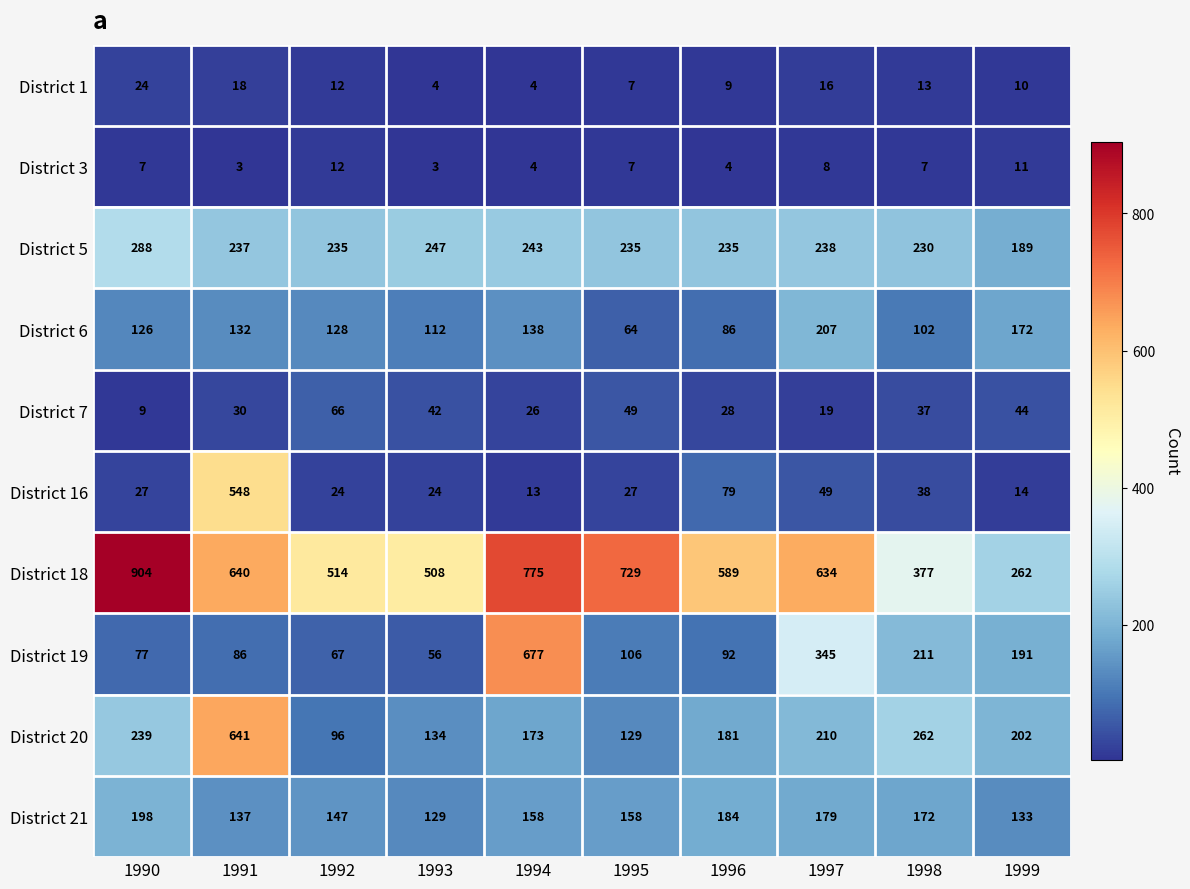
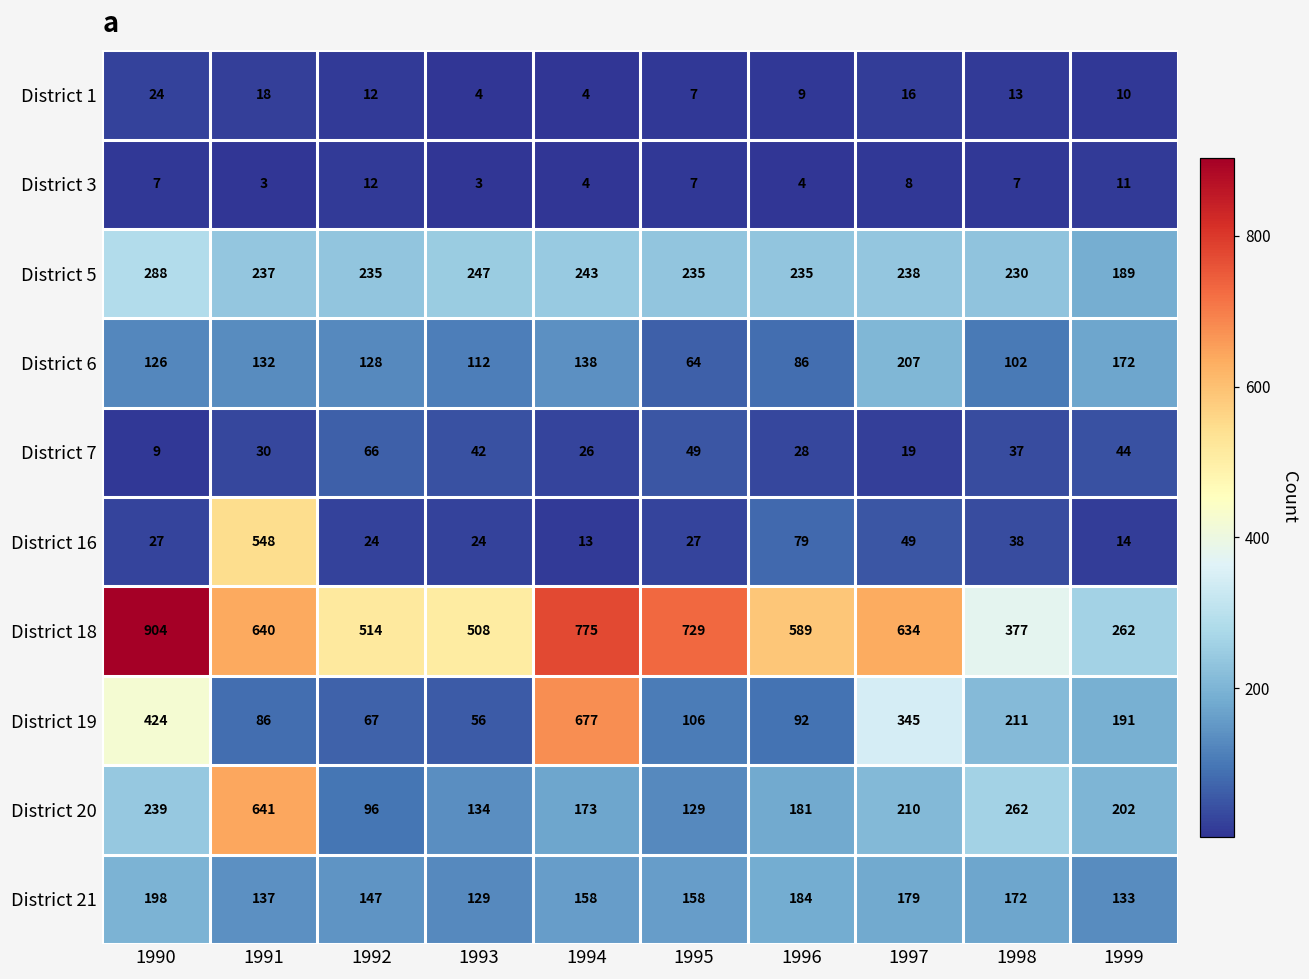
  {
    "District 1": {
      "1990": 24,
      "1991": 18,
      "1992": 12,
      "1993": 4,
      "1994": 4,
      "1995": 7,
      "1996": 9,
      "1997": 16,
      "1998": 13,
      "1999": 10
    },
    "District 3": {
      "1990": 7,
      "1991": 3,
      "1992": 12,
      "1993": 3,
      "1994": 4,
      "1995": 7,
      "1996": 4,
      "1997": 8,
      "1998": 7,
      "1999": 11
    },
    "District 5": {
      "1990": 288,
      "1991": 237,
      "1992": 235,
      "1993": 247,
      "1994": 243,
      "1995": 235,
      "1996": 235,
      "1997": 238,
      "1998": 230,
      "1999": 189
    },
    "District 6": {
      "1990": 126,
      "1991": 132,
      "1992": 128,
      "1993": 112,
      "1994": 138,
      "1995": 64,
      "1996": 86,
      "1997": 207,
      "1998": 102,
      "1999": 172
    },
    "District 7": {
      "1990": 9,
      "1991": 30,
      "1992": 66,
      "1993": 42,
      "1994": 26,
      "1995": 49,
      "1996": 28,
      "1997": 19,
      "1998": 37,
      "1999": 44
    },
    "District 16": {
      "1990": 27,
      "1991": 548,
      "1992": 24,
      "1993": 24,
      "1994": 13,
      "1995": 27,
      "1996": 79,
      "1997": 49,
      "1998": 38,
      "1999": 14
    },
    "District 18": {
      "1990": 904,
      "1991": 640,
      "1992": 514,
      "1993": 508,
      "1994": 775,
      "1995": 729,
      "1996": 589,
      "1997": 634,
      "1998": 377,
      "1999": 262
    },
    "District 19": {
-     "1990": 77,
+     "1990": 424,
      "1991": 86,
      "1992": 67,
      "1993": 56,
      "1994": 677,
      "1995": 106,
      "1996": 92,
      "1997": 345,
      "1998": 211,
      "1999": 191
    },
    "District 20": {
      "1990": 239,
      "1991": 641,
      "1992": 96,
      "1993": 134,
      "1994": 173,
      "1995": 129,
      "1996": 181,
      "1997": 210,
      "1998": 262,
      "1999": 202
    },
    "District 21": {
      "1990": 198,
      "1991": 137,
      "1992": 147,
      "1993": 129,
      "1994": 158,
      "1995": 158,
      "1996": 184,
      "1997": 179,
      "1998": 172,
      "1999": 133
    }
  }
